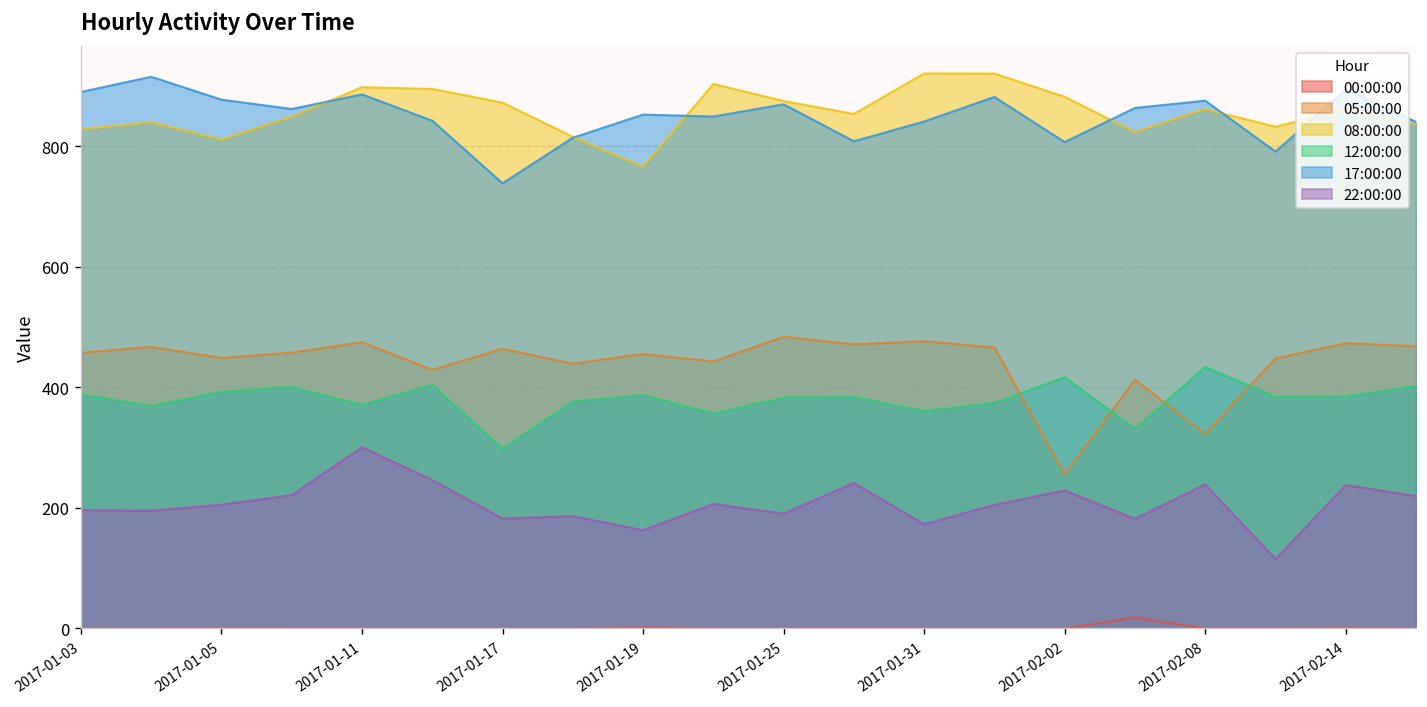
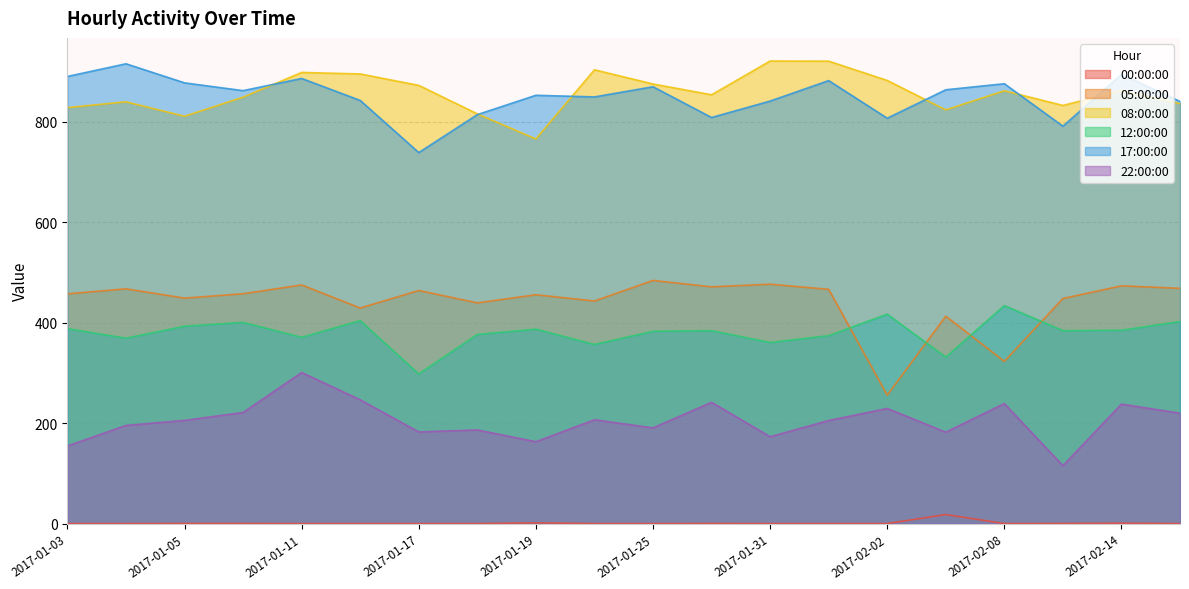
  {
    "12:00:00": {
      "2017-01-03": 390,
      "2017-01-05": 390,
      "2017-01-11": 370,
      "2017-01-17": 300,
      "2017-01-19": 390,
      "2017-01-25": 380,
      "2017-01-31": 360,
      "2017-02-02": 420,
      "2017-02-08": 430,
      "2017-02-14": 390
    },
    "17:00:00": {
      "2017-01-03": 890,
      "2017-01-05": 880,
      "2017-01-11": 890,
      "2017-01-17": 740,
      "2017-01-19": 850,
      "2017-01-25": 870,
      "2017-01-31": 840,
      "2017-02-02": 810,
      "2017-02-08": 880
    },
    "22:00:00": {
-     "2017-01-03": 200,
+     "2017-01-03": 150,
      "2017-01-05": 210,
      "2017-01-11": 300,
      "2017-01-17": 180,
      "2017-01-19": 160,
      "2017-01-25": 190,
      "2017-01-31": 170,
      "2017-02-02": 230,
      "2017-02-08": 240,
      "2017-02-14": 240
    }
  }
